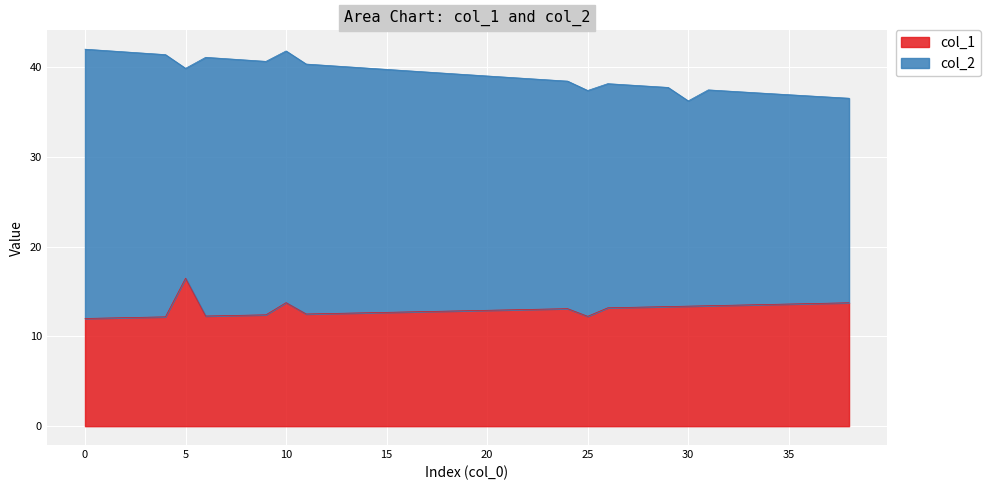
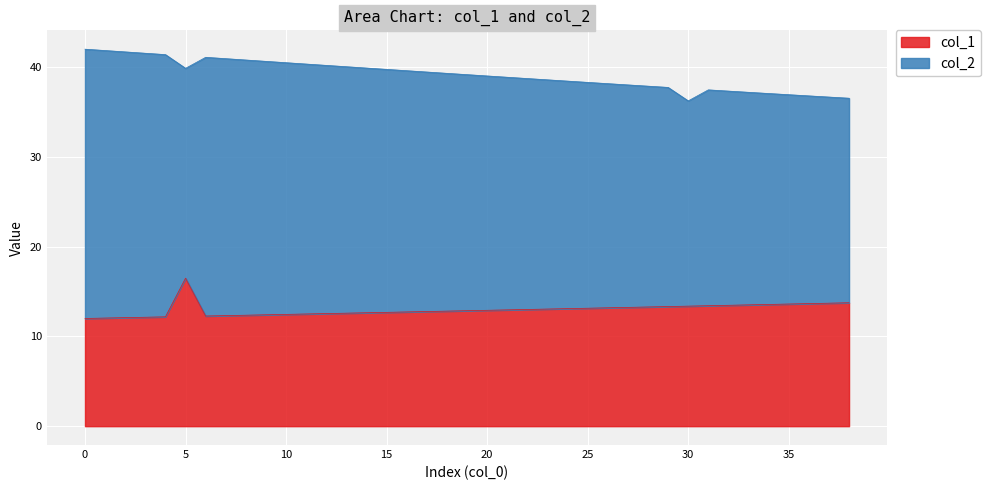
  {
    "col_1": {
      "0": 12,
      "5": 16,
-     "10": 14,
+     "10": 12,
      "15": 13,
      "20": 13,
-     "25": 12,
+     "25": 13,
      "30": 13,
      "35": 14
    },
    "col_2": {
      "0": 30,
      "5": 23,
      "10": 28,
      "15": 27,
      "20": 26,
      "25": 25,
      "30": 23,
      "35": 23
    }
  }
